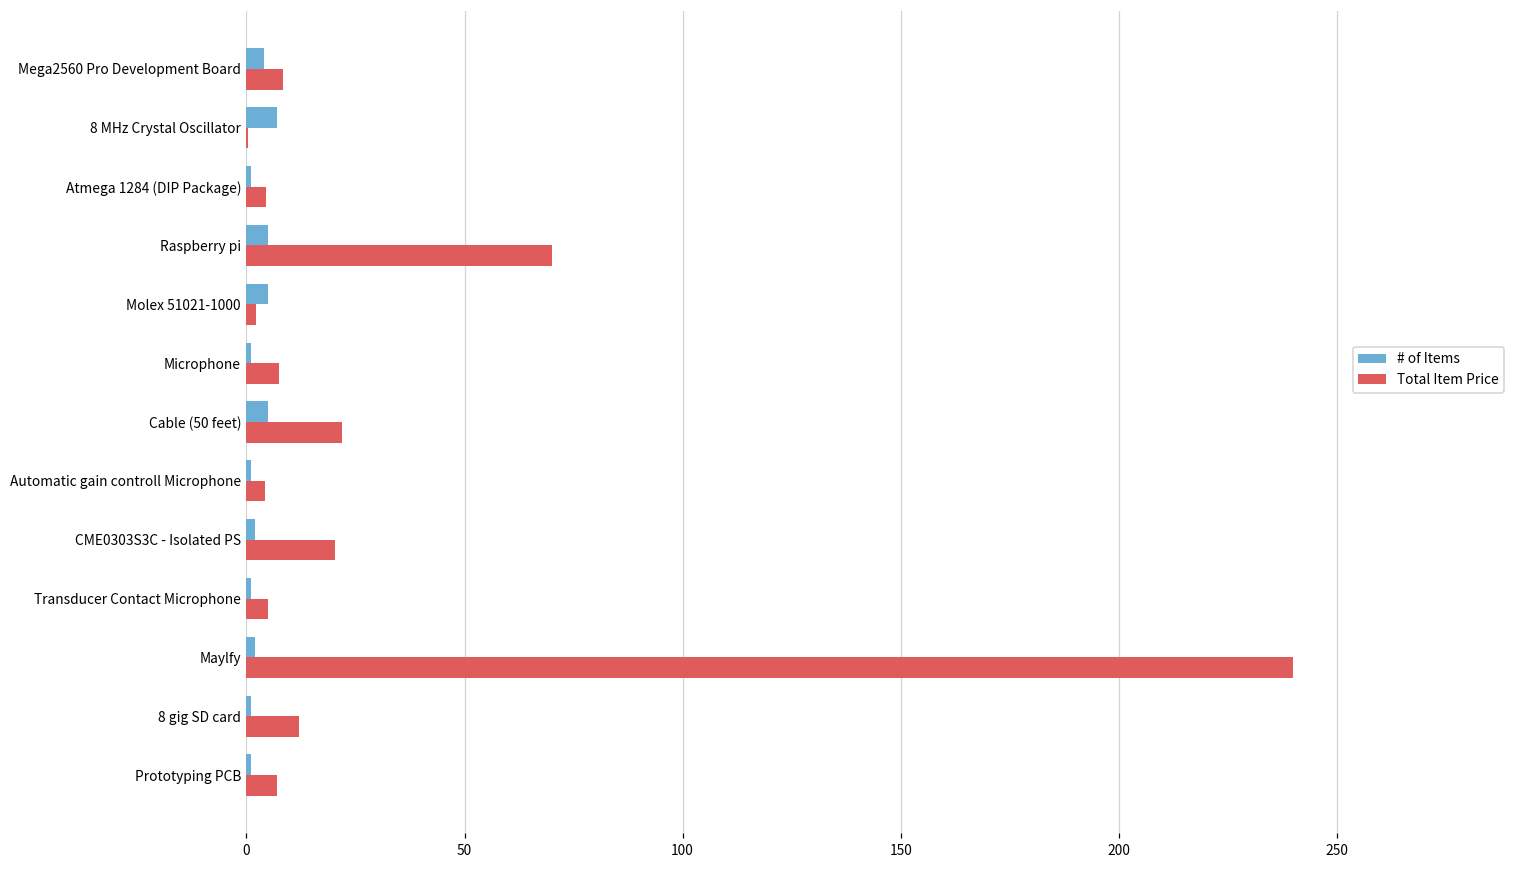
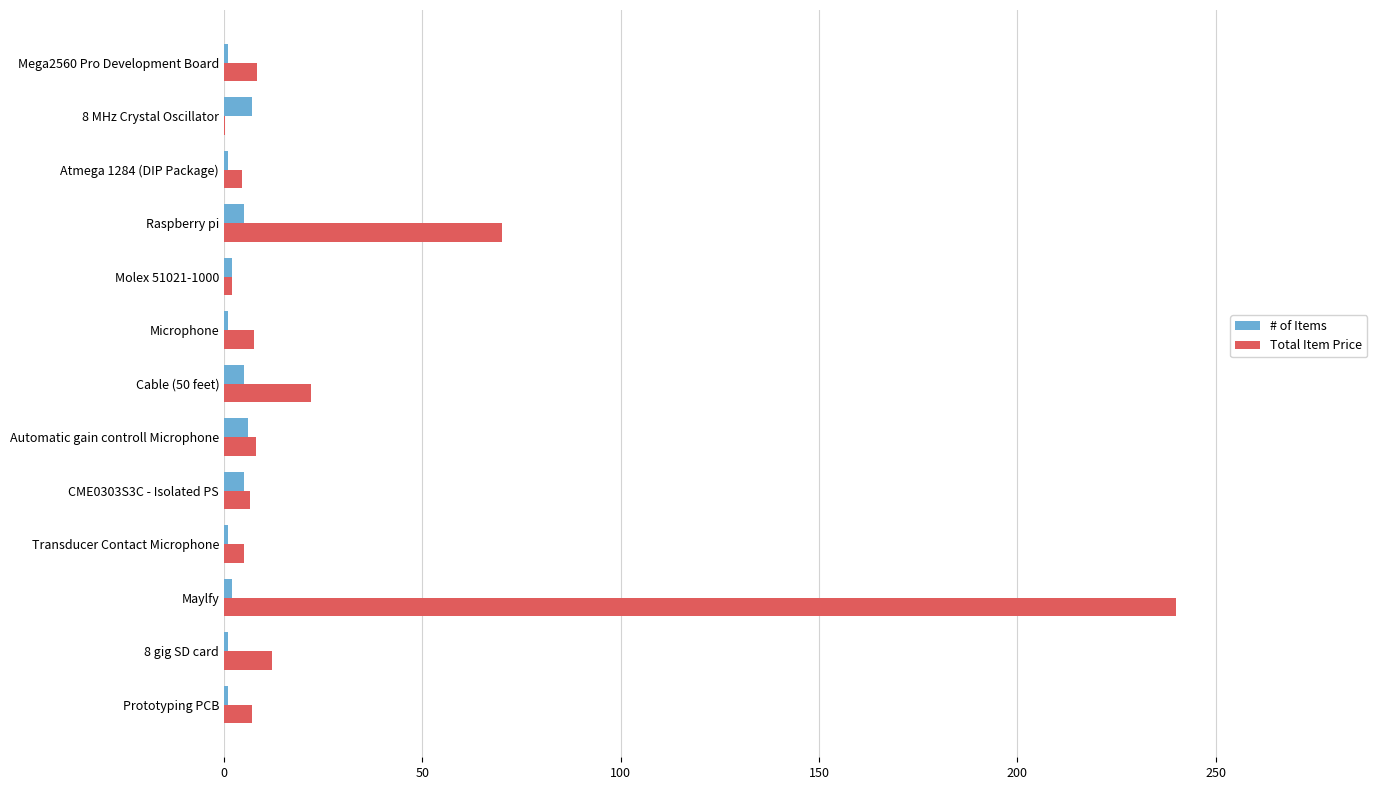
  {
    "# of Items": {
-     "Mega2560 Pro Development Board": 4,
+     "Mega2560 Pro Development Board": 1,
      "8 MHz Crystal Oscillator": 7,
      "Atmega 1284 (DIP Package)": 1,
      "Raspberry pi": 5,
-     "Molex 51021-1000": 5,
+     "Molex 51021-1000": 2,
      "Microphone": 1,
      "Cable (50 feet)": 5,
-     "Automatic gain controll Microphone": 1,
-     "CME0303S3C - Isolated PS": 2,
+     "Automatic gain controll Microphone": 6,
+     "CME0303S3C - Isolated PS": 5,
      "Transducer Contact Microphone": 1,
      "Maylfy": 2,
      "8 gig SD card": 1,
      "Prototyping PCB": 1
    },
    "Total Item Price": {
      "Mega2560 Pro Development Board": 8,
      "Atmega 1284 (DIP Package)": 5,
      "Raspberry pi": 70,
      "Molex 51021-1000": 2,
      "Microphone": 7,
      "Cable (50 feet)": 22,
-     "Automatic gain controll Microphone": 4,
-     "CME0303S3C - Isolated PS": 20,
+     "Automatic gain controll Microphone": 8,
+     "CME0303S3C - Isolated PS": 7,
      "Transducer Contact Microphone": 5,
      "Maylfy": 240,
      "8 gig SD card": 12,
      "Prototyping PCB": 7
    }
  }
